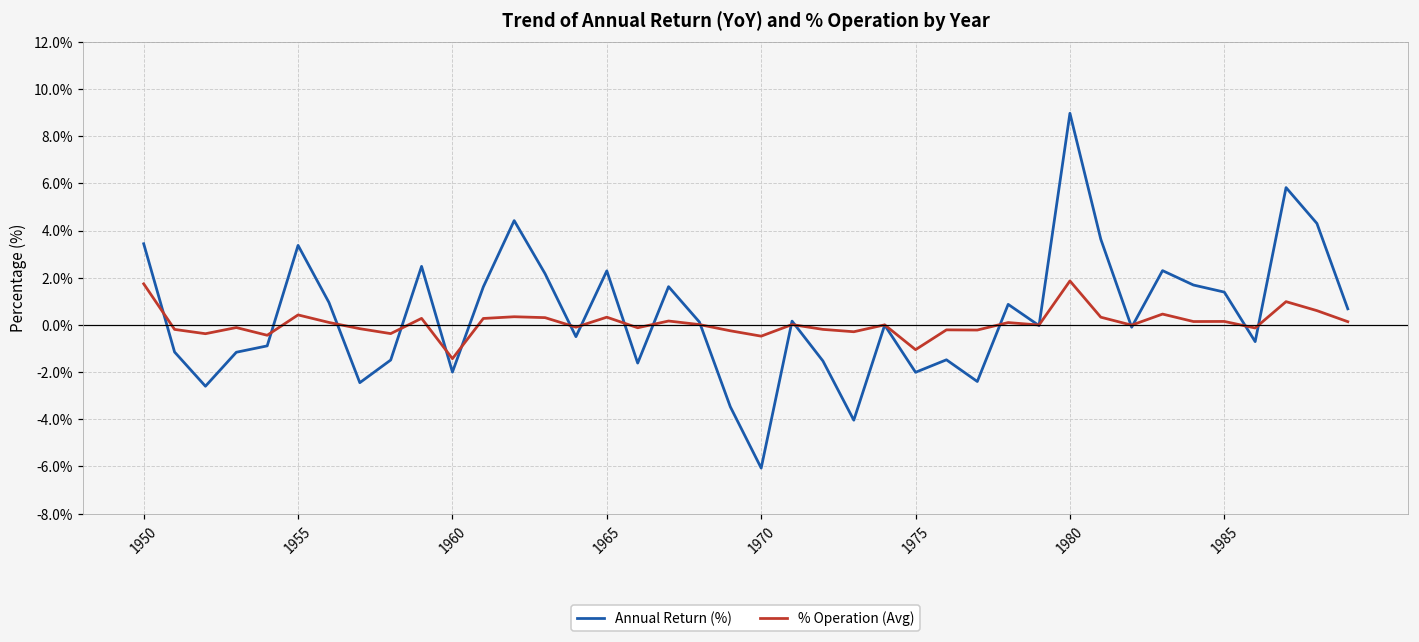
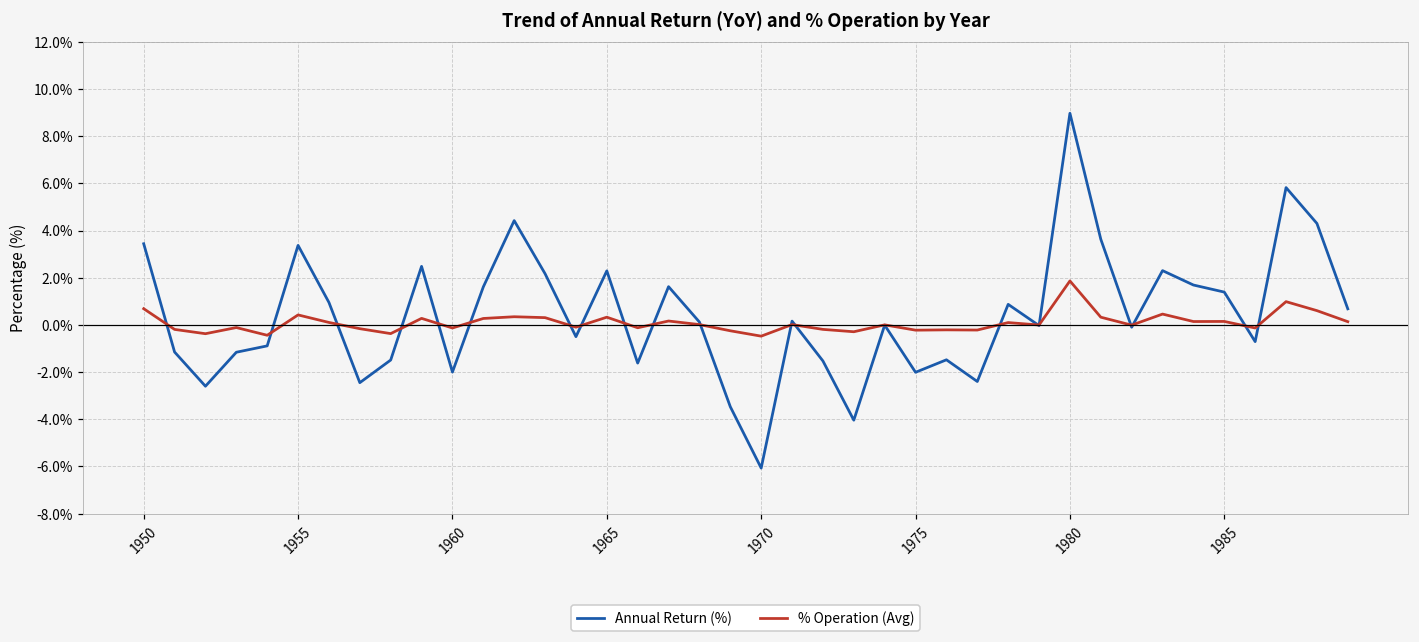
  {
    "Annual Return (%)": {
      "1950": "3.4%",
      "1955": "3.4%",
      "1960": "-2.0%",
      "1965": "2.3%",
      "1970": "-6.1%",
      "1975": "-2.0%",
      "1980": "9.0%",
      "1985": "1.4%"
    },
    "% Operation (Avg)": {
-     "1950": "1.7%",
+     "1950": "0.7%",
      "1955": "0.4%",
-     "1960": "-1.4%",
+     "1960": "-0.1%",
      "1965": "0.3%",
      "1970": "-0.5%",
-     "1975": "-1.1%",
+     "1975": "-0.2%",
      "1980": "1.9%",
      "1985": "0.1%"
    }
  }
